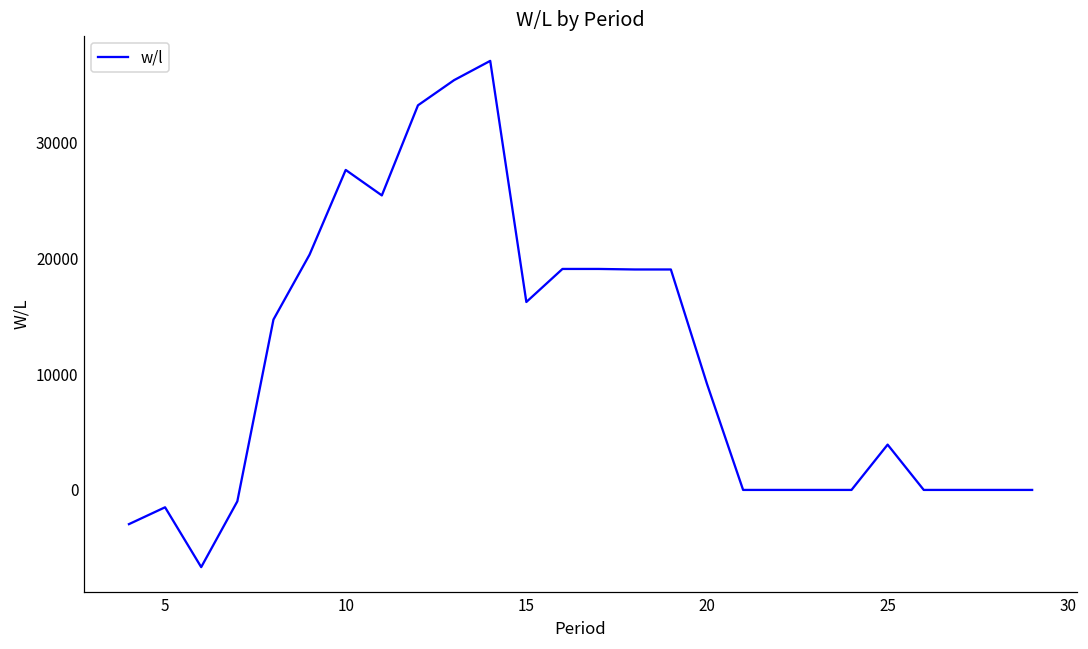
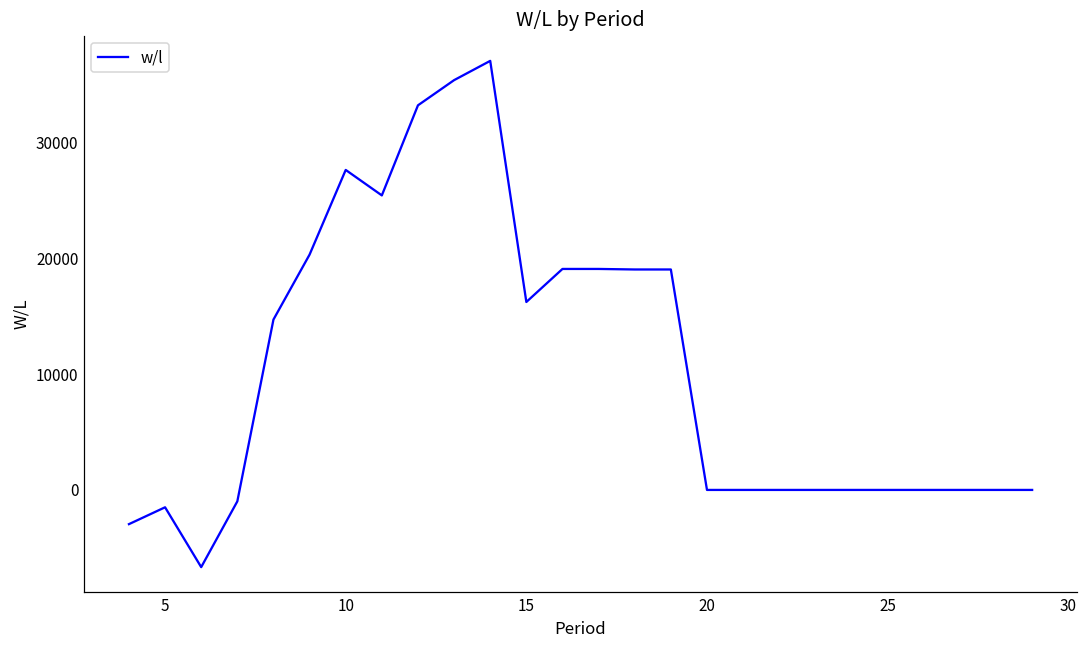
  {
    "5": -1500,
    "10": 27600,
    "15": 16200,
-   "20": 9200,
-   "25": 3900
+   "20": 0,
+   "25": 0
  }
